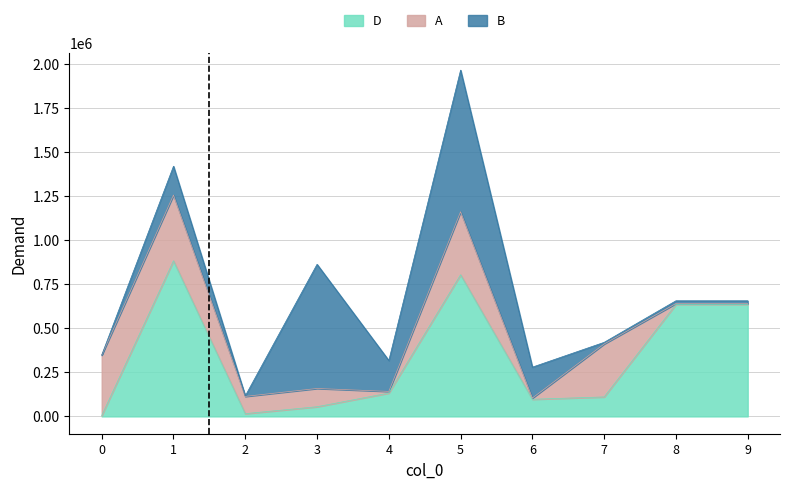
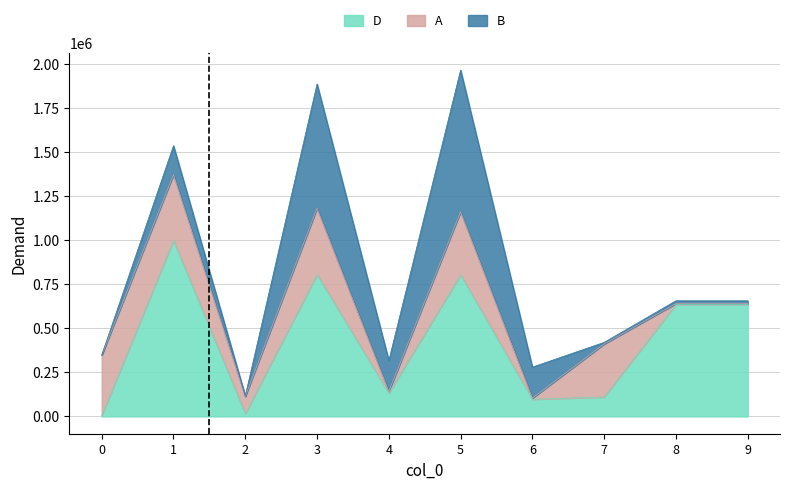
  {
    "D": {
      "0": 0,
-     "1": 880000,
+     "1": 1000000,
      "2": 20000,
-     "3": 50000,
+     "3": 810000,
      "5": 800000,
      "7": 110000
    },
    "A": {
      "1": 370000,
-     "3": 100000,
+     "3": 380000,
      "5": 360000
    },
    "B": {
      "1": 160000,
      "3": 700000,
      "4": 180000,
      "5": 800000,
      "6": 180000,
      "8": 20000,
      "9": 20000
    }
  }
